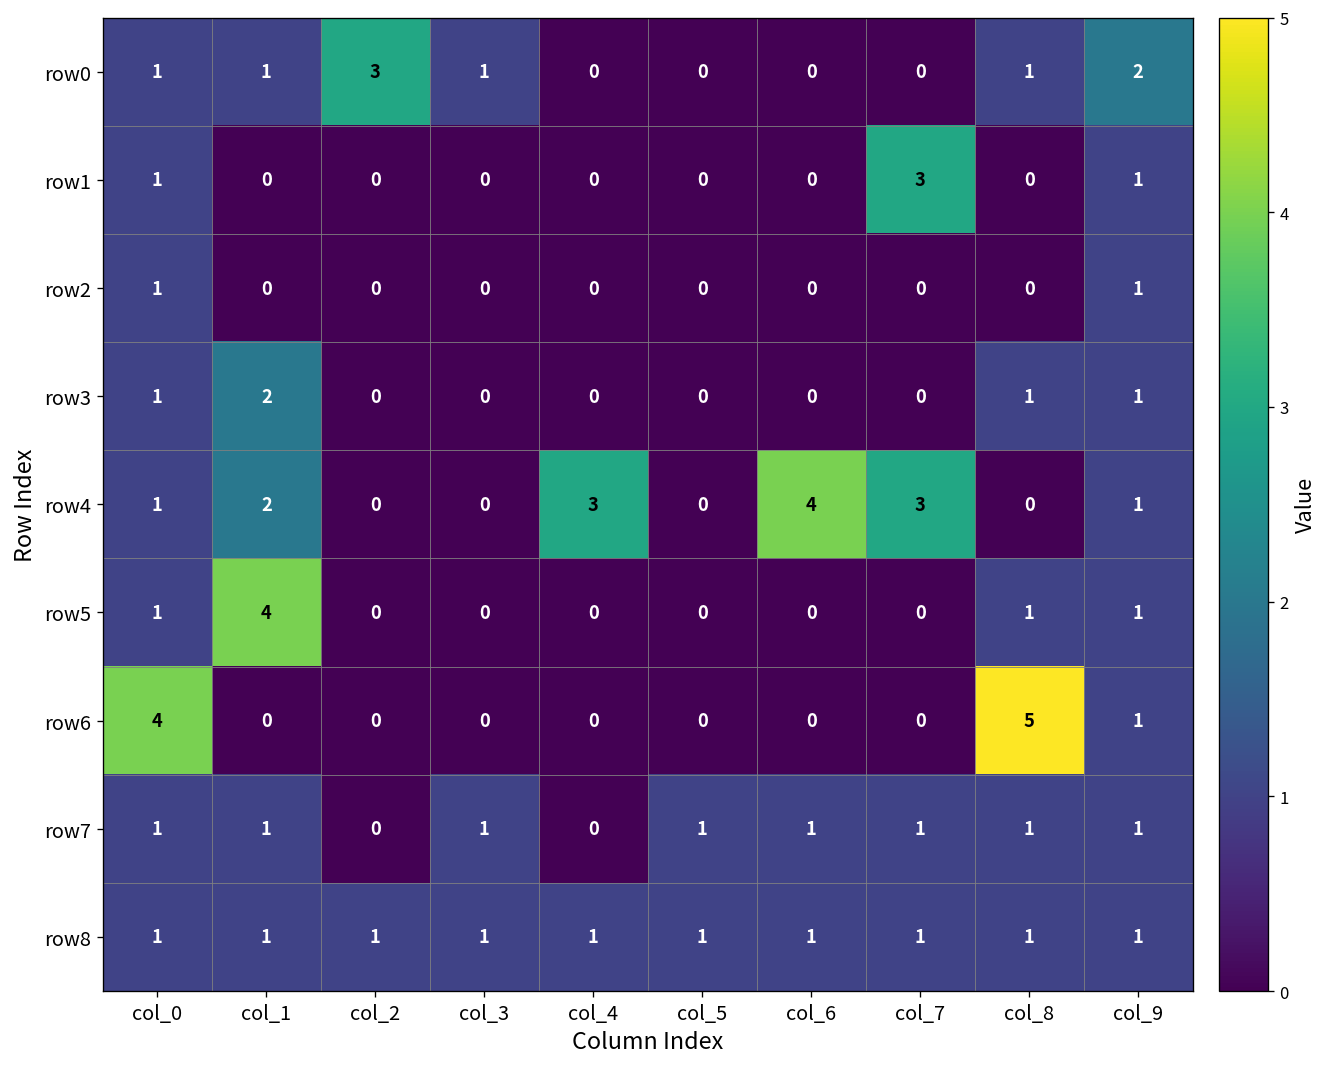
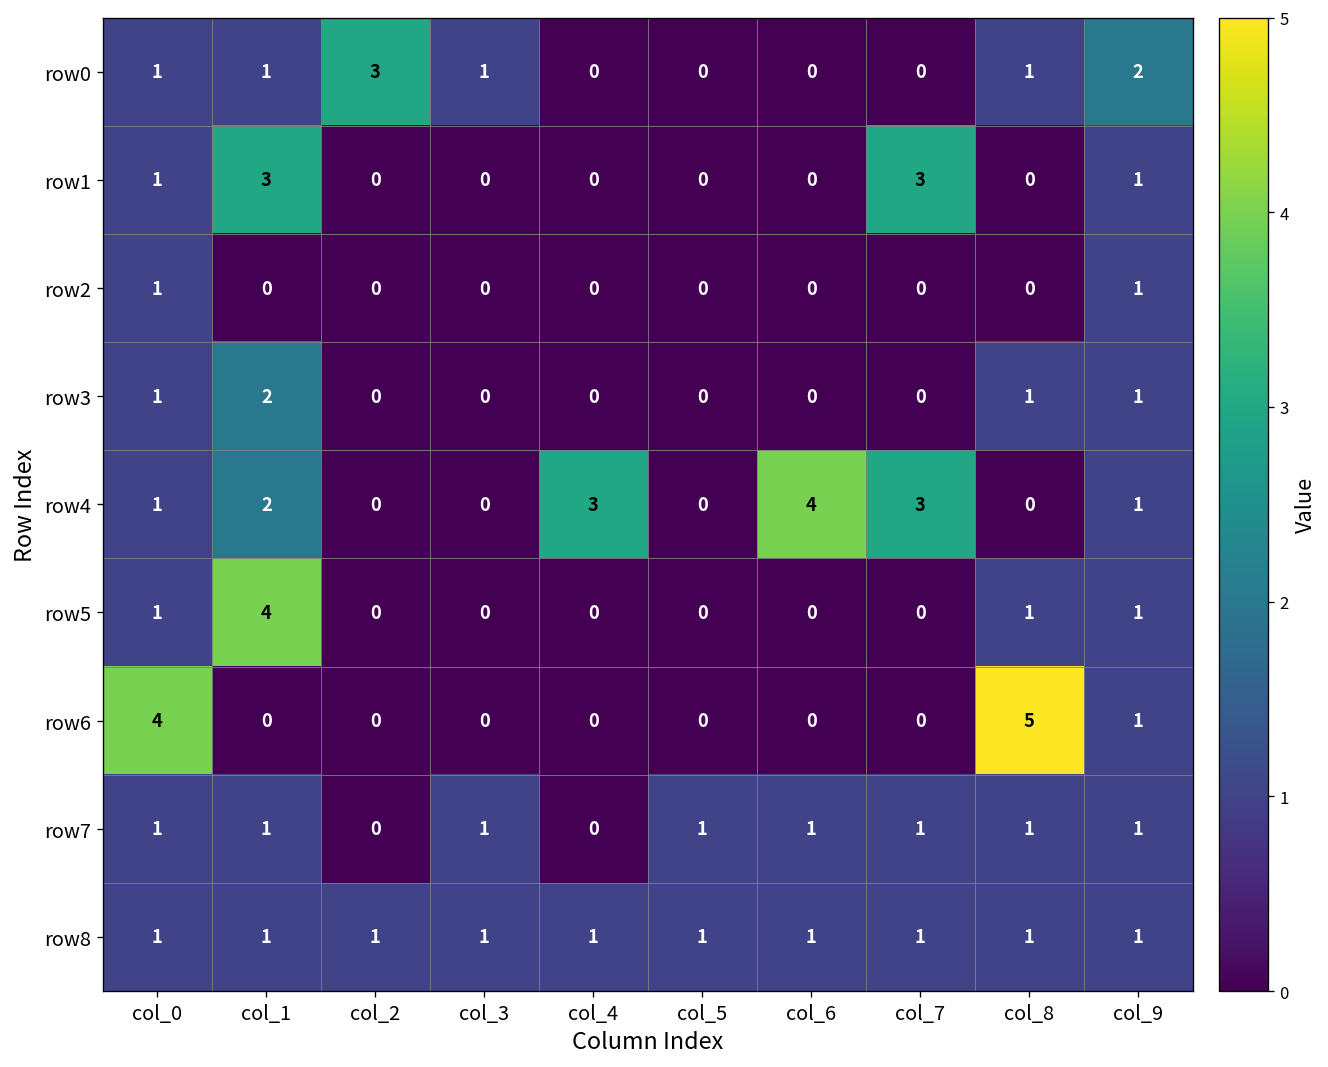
  {
    "row0": {
      "col_0": 1,
      "col_1": 1,
      "col_2": 3,
      "col_3": 1,
      "col_4": 0,
      "col_5": 0,
      "col_6": 0,
      "col_7": 0,
      "col_8": 1,
      "col_9": 2
    },
    "row1": {
      "col_0": 1,
-     "col_1": 0,
+     "col_1": 3,
      "col_2": 0,
      "col_3": 0,
      "col_4": 0,
      "col_5": 0,
      "col_6": 0,
      "col_7": 3,
      "col_8": 0,
      "col_9": 1
    },
    "row2": {
      "col_0": 1,
      "col_1": 0,
      "col_2": 0,
      "col_3": 0,
      "col_4": 0,
      "col_5": 0,
      "col_6": 0,
      "col_7": 0,
      "col_8": 0,
      "col_9": 1
    },
    "row3": {
      "col_0": 1,
      "col_1": 2,
      "col_2": 0,
      "col_3": 0,
      "col_4": 0,
      "col_5": 0,
      "col_6": 0,
      "col_7": 0,
      "col_8": 1,
      "col_9": 1
    },
    "row4": {
      "col_0": 1,
      "col_1": 2,
      "col_2": 0,
      "col_3": 0,
      "col_4": 3,
      "col_5": 0,
      "col_6": 4,
      "col_7": 3,
      "col_8": 0,
      "col_9": 1
    },
    "row5": {
      "col_0": 1,
      "col_1": 4,
      "col_2": 0,
      "col_3": 0,
      "col_4": 0,
      "col_5": 0,
      "col_6": 0,
      "col_7": 0,
      "col_8": 1,
      "col_9": 1
    },
    "row6": {
      "col_0": 4,
      "col_1": 0,
      "col_2": 0,
      "col_3": 0,
      "col_4": 0,
      "col_5": 0,
      "col_6": 0,
      "col_7": 0,
      "col_8": 5,
      "col_9": 1
    },
    "row7": {
      "col_0": 1,
      "col_1": 1,
      "col_2": 0,
      "col_3": 1,
      "col_4": 0,
      "col_5": 1,
      "col_6": 1,
      "col_7": 1,
      "col_8": 1,
      "col_9": 1
    },
    "row8": {
      "col_0": 1,
      "col_1": 1,
      "col_2": 1,
      "col_3": 1,
      "col_4": 1,
      "col_5": 1,
      "col_6": 1,
      "col_7": 1,
      "col_8": 1,
      "col_9": 1
    }
  }
